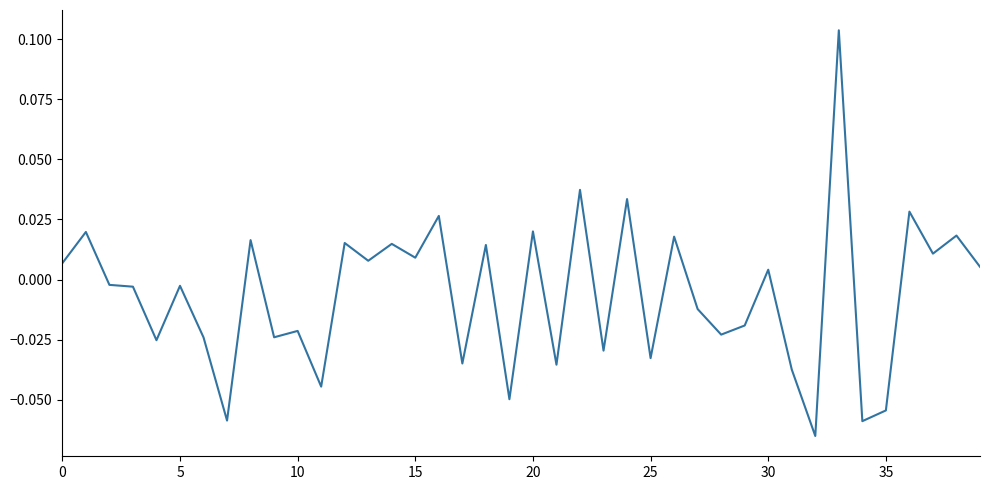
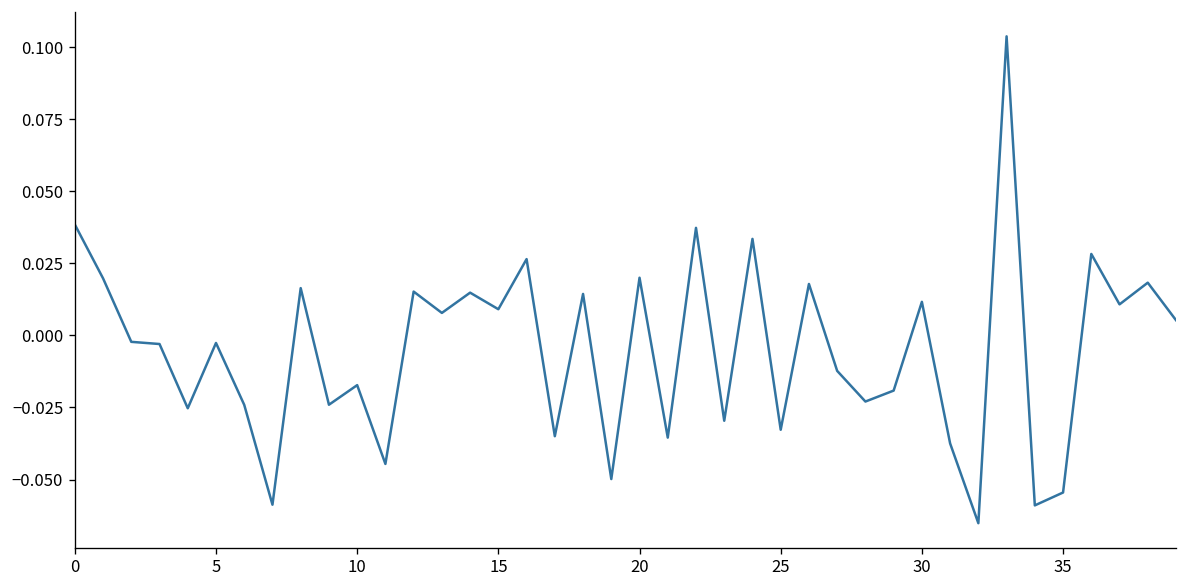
  {
-   "0": 0.007,
+   "0": 0.038,
    "5": -0.003,
-   "10": -0.021,
+   "10": -0.017,
    "15": 0.009,
    "20": 0.020,
    "25": -0.033,
-   "30": 0.004,
+   "30": 0.012,
    "35": -0.055
  }
